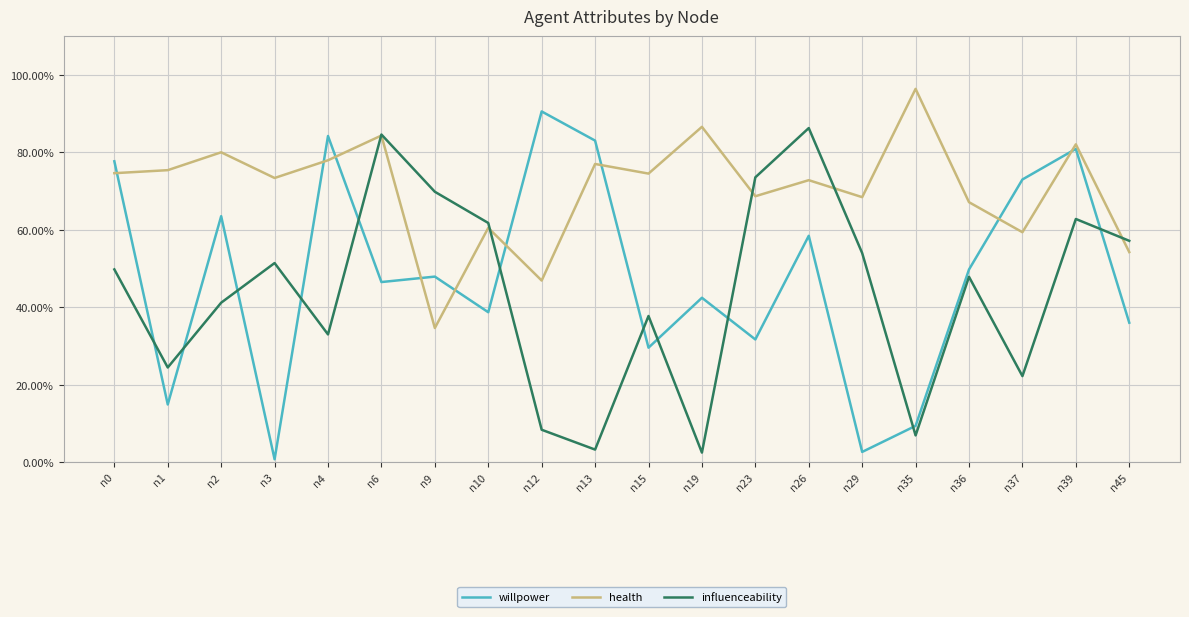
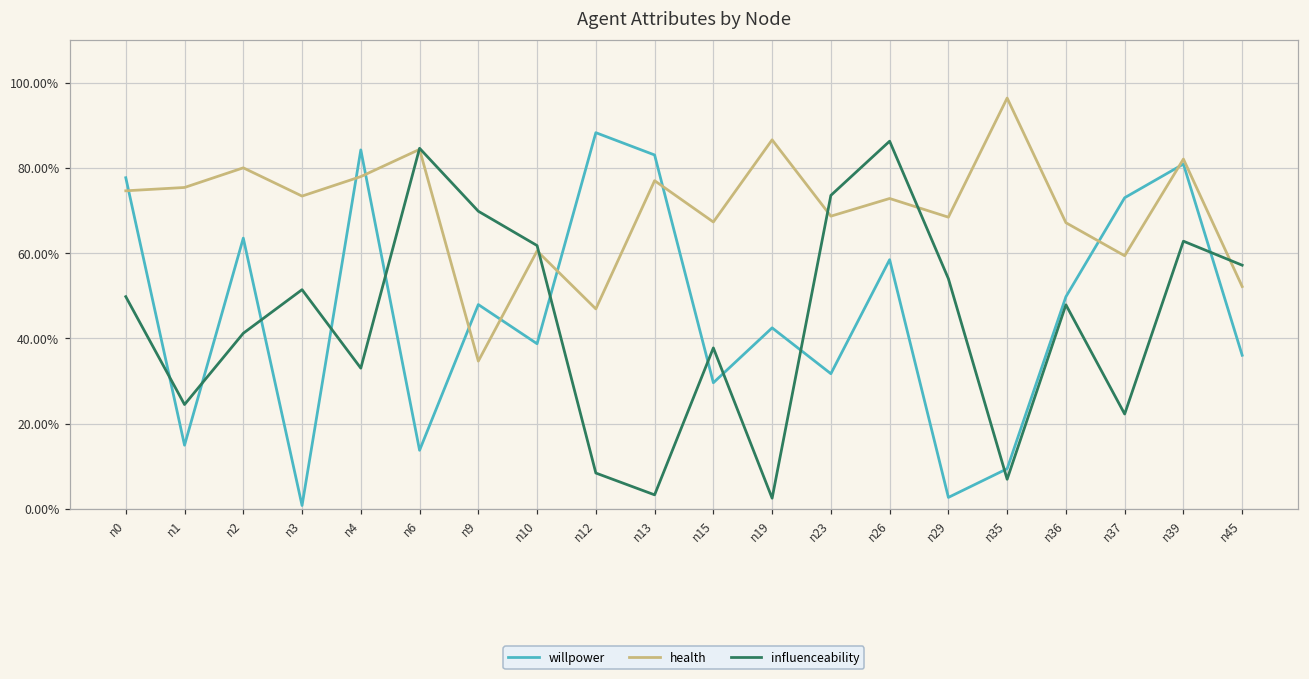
  {
    "willpower": {
      "n0": "78%",
      "n1": "15%",
      "n2": "64%",
      "n3": "1%",
      "n4": "84%",
-     "n6": "47%",
+     "n6": "14%",
      "n9": "48%",
      "n10": "39%",
-     "n12": "91%",
+     "n12": "88%",
      "n13": "83%",
      "n15": "30%",
      "n19": "42%",
      "n23": "32%",
      "n26": "58%",
      "n29": "3%",
      "n35": "9%",
      "n36": "50%",
      "n37": "73%",
      "n39": "81%",
      "n45": "36%"
    },
    "health": {
      "n0": "75%",
      "n1": "75%",
      "n2": "80%",
      "n3": "73%",
      "n4": "78%",
      "n9": "35%",
      "n10": "61%",
      "n12": "47%",
      "n13": "77%",
-     "n15": "75%",
+     "n15": "67%",
      "n19": "87%",
      "n23": "69%",
      "n26": "73%",
      "n29": "68%",
      "n35": "96%",
      "n36": "67%",
      "n37": "59%",
      "n39": "82%",
-     "n45": "54%"
+     "n45": "52%"
    },
    "influenceability": {
      "n0": "50%",
      "n1": "24%",
      "n2": "41%",
      "n3": "51%",
      "n4": "33%",
      "n9": "70%",
      "n10": "62%",
      "n12": "8%",
      "n13": "3%",
      "n15": "38%",
      "n19": "3%",
      "n23": "74%",
      "n26": "86%",
      "n29": "54%",
      "n35": "7%",
      "n36": "48%",
      "n37": "22%",
      "n39": "63%",
      "n45": "57%"
    }
  }
